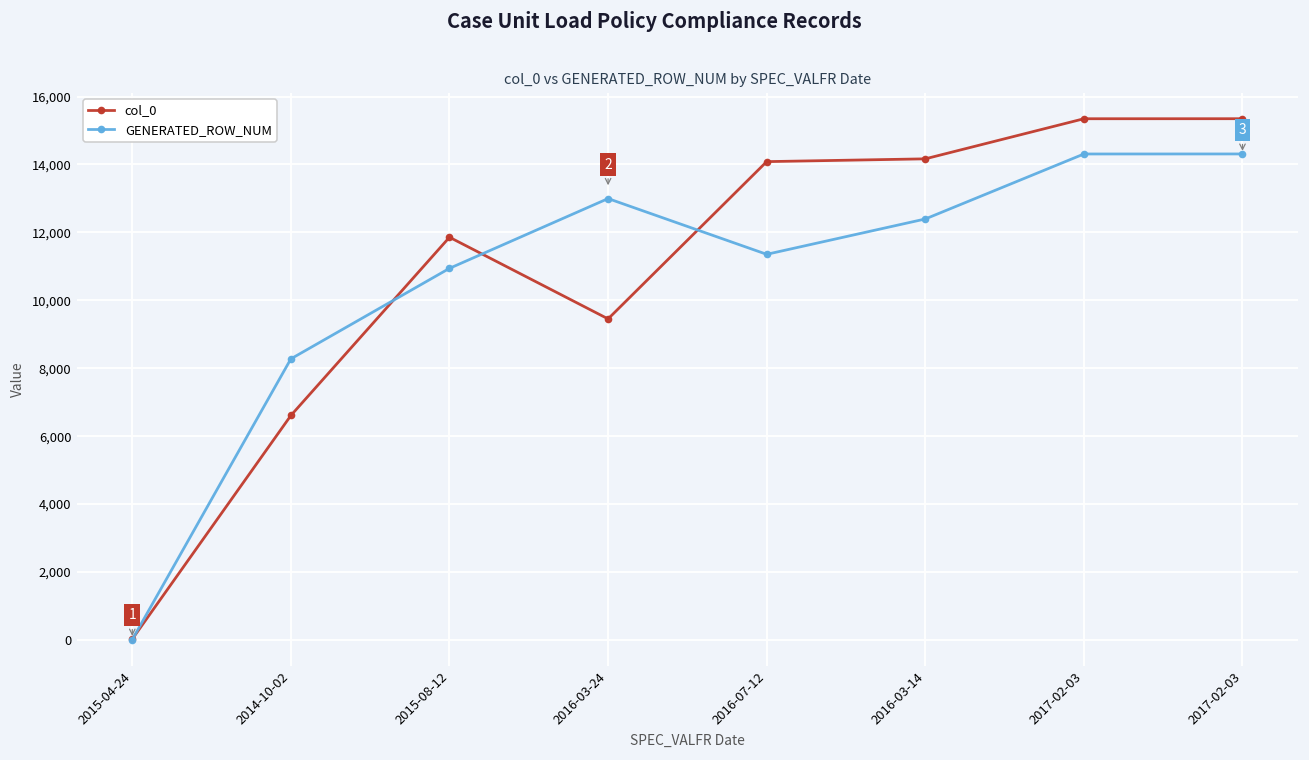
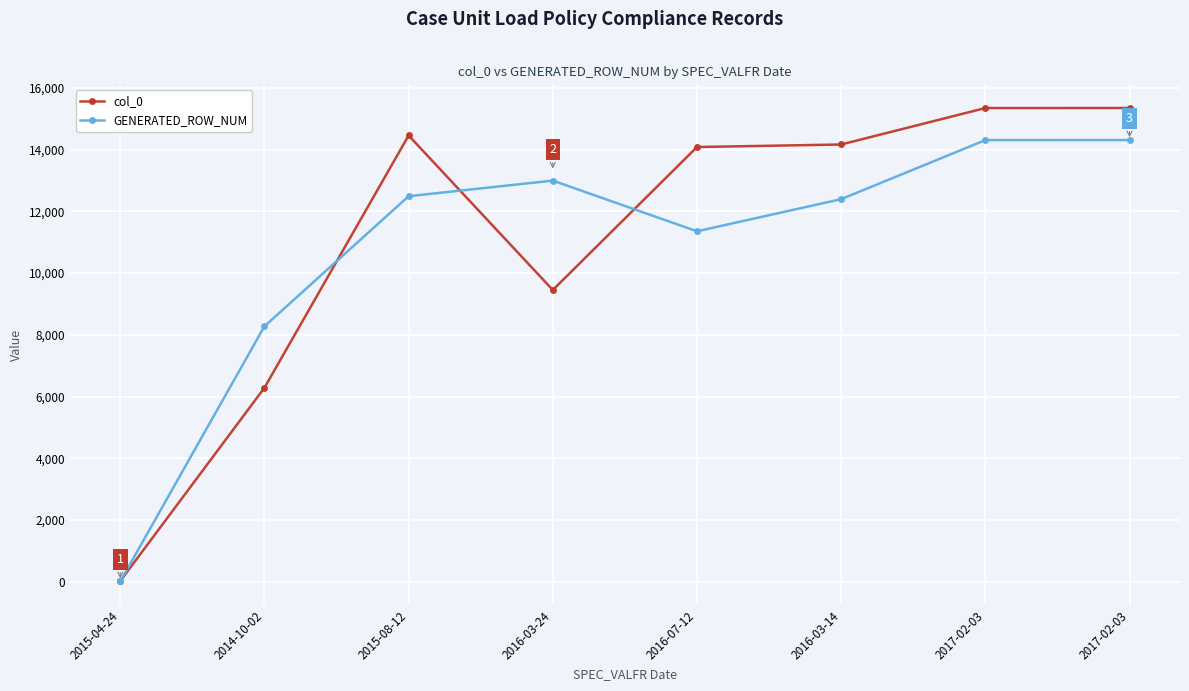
  {
    "col_0": {
-     "2014-10-02": "6,600",
-     "2015-08-12": "11,900",
+     "2014-10-02": "6,300",
+     "2015-08-12": "14,500",
      "2016-03-24": "9,500",
      "2016-07-12": "14,100",
      "2016-03-14": "14,200"
    },
    "GENERATED_ROW_NUM": {
      "2014-10-02": "8,300",
-     "2015-08-12": "10,900",
+     "2015-08-12": "12,500",
      "2016-07-12": "11,400",
      "2016-03-14": "12,400"
    }
  }
